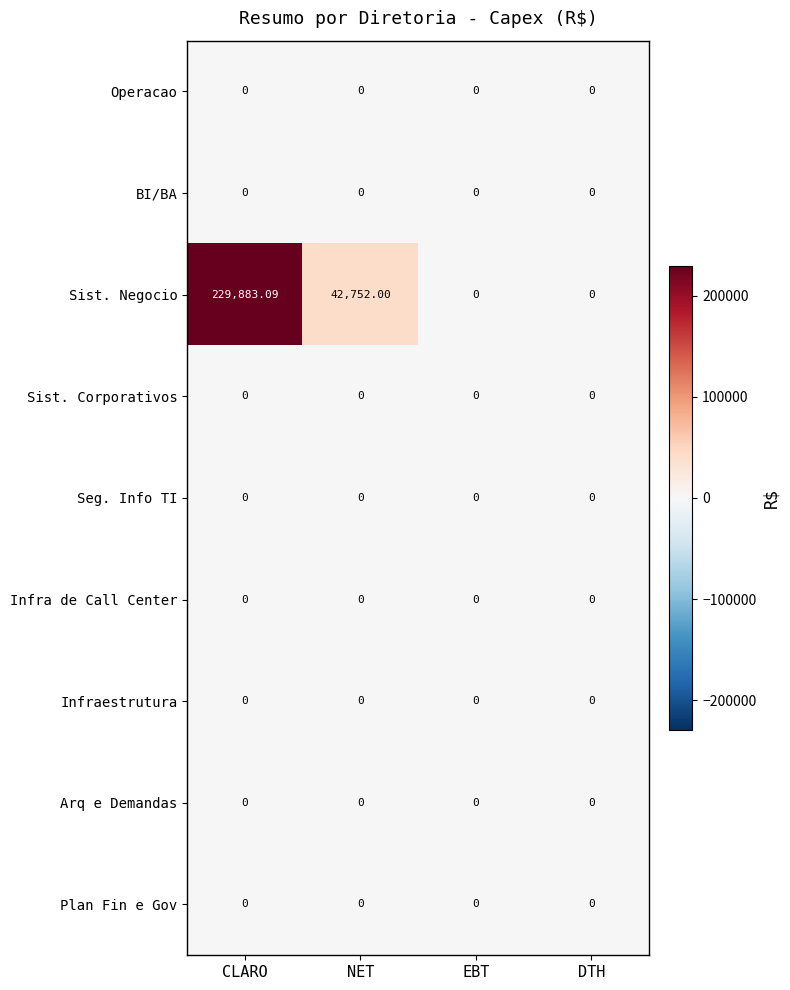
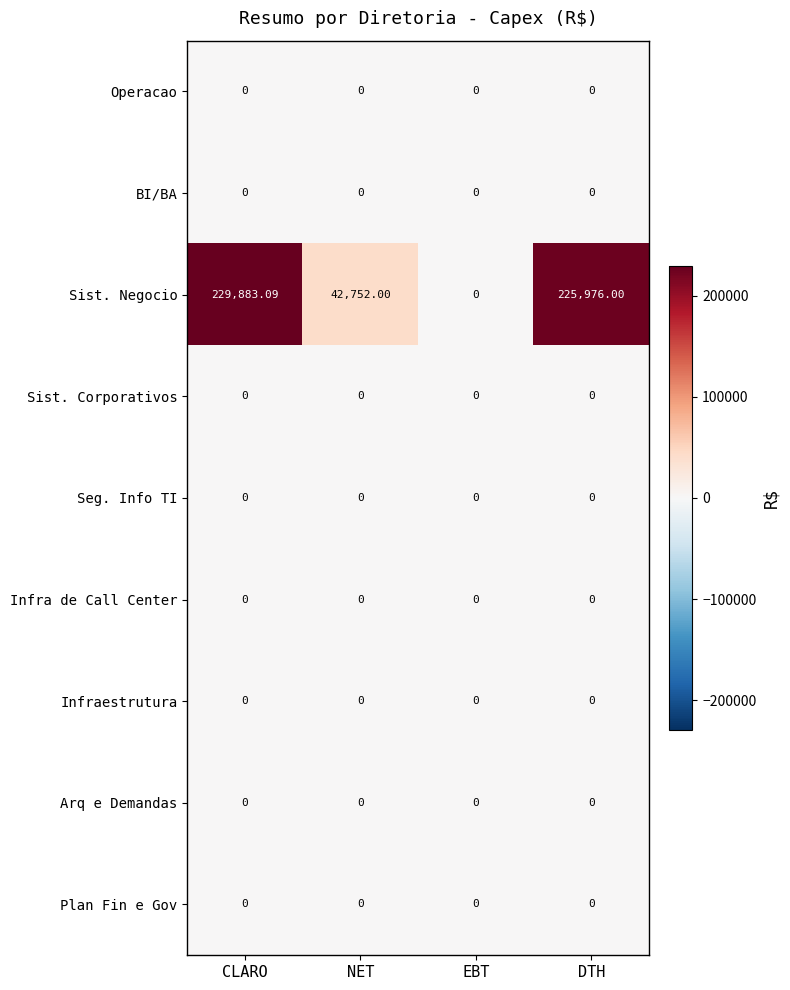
  {
    "Operacao": {
      "CLARO": "0",
      "NET": "0",
      "EBT": "0",
      "DTH": "0"
    },
    "BI/BA": {
      "CLARO": "0",
      "NET": "0",
      "EBT": "0",
      "DTH": "0"
    },
    "Sist. Negocio": {
      "CLARO": "229,883.09",
      "NET": "42,752.00",
      "EBT": "0",
-     "DTH": "0"
+     "DTH": "225,976.00"
    },
    "Sist. Corporativos": {
      "CLARO": "0",
      "NET": "0",
      "EBT": "0",
      "DTH": "0"
    },
    "Seg. Info TI": {
      "CLARO": "0",
      "NET": "0",
      "EBT": "0",
      "DTH": "0"
    },
    "Infra de Call Center": {
      "CLARO": "0",
      "NET": "0",
      "EBT": "0",
      "DTH": "0"
    },
    "Infraestrutura": {
      "CLARO": "0",
      "NET": "0",
      "EBT": "0",
      "DTH": "0"
    },
    "Arq e Demandas": {
      "CLARO": "0",
      "NET": "0",
      "EBT": "0",
      "DTH": "0"
    },
    "Plan Fin e Gov": {
      "CLARO": "0",
      "NET": "0",
      "EBT": "0",
      "DTH": "0"
    }
  }
